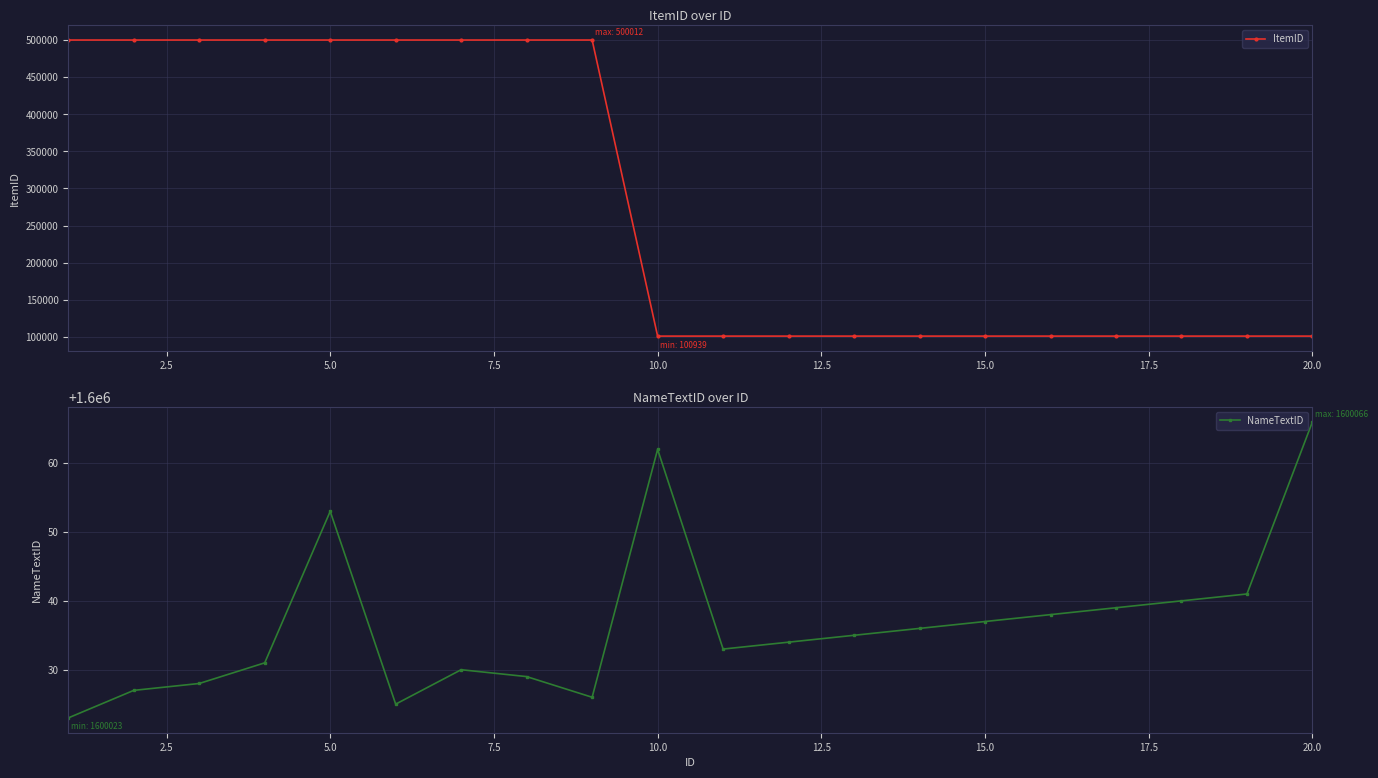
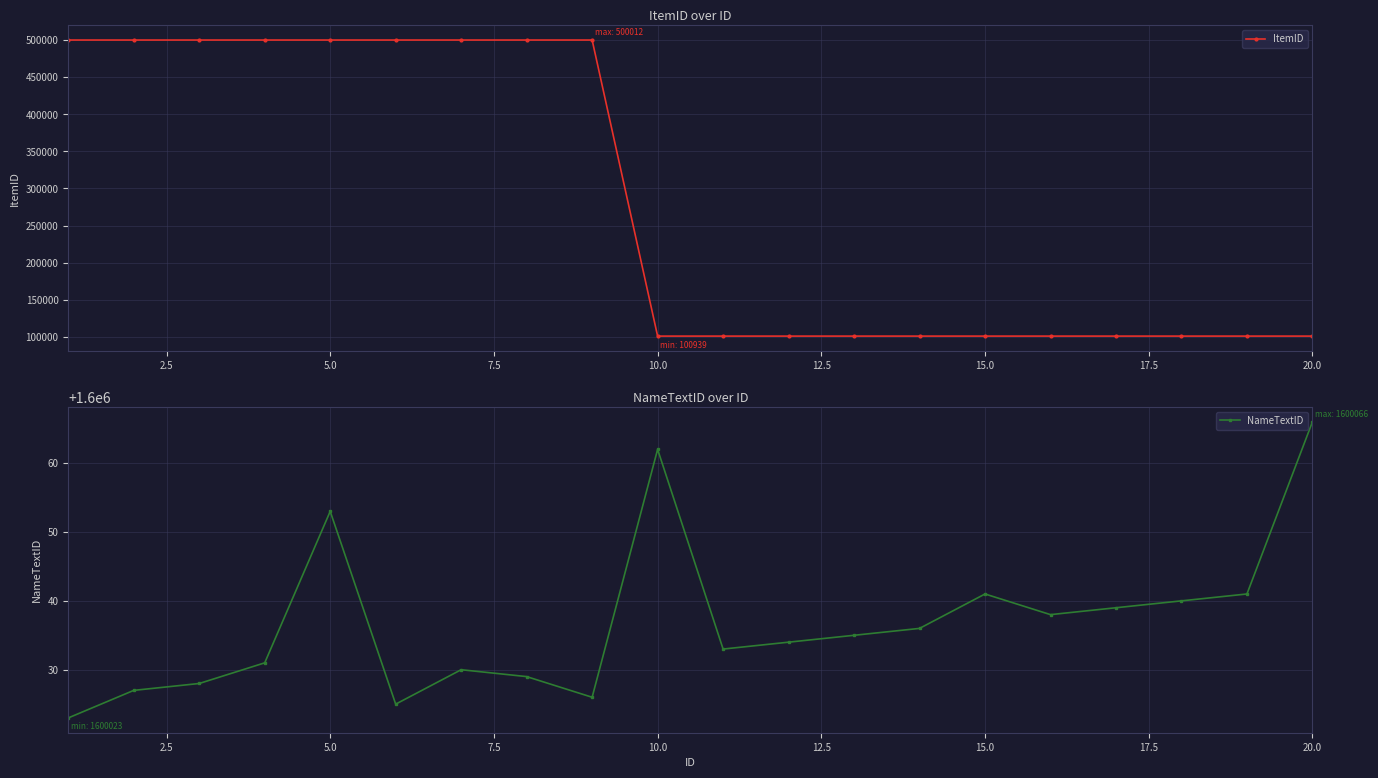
  {
    "ItemID over ID": {
      "10.0": 100939
    },
    "NameTextID over ID": {
      "5.0": 1600053,
      "10.0": 1600062,
-     "15.0": 1600037
+     "15.0": 1600041
    }
  }
